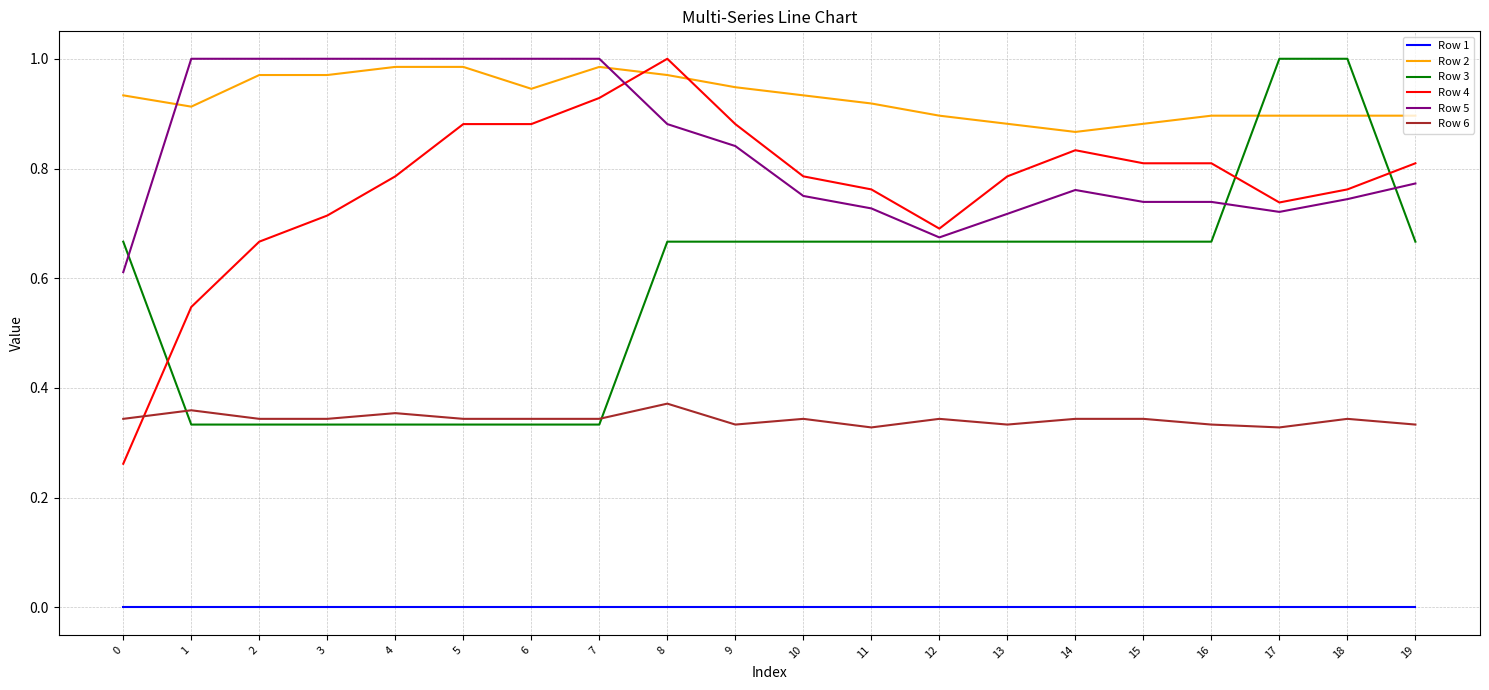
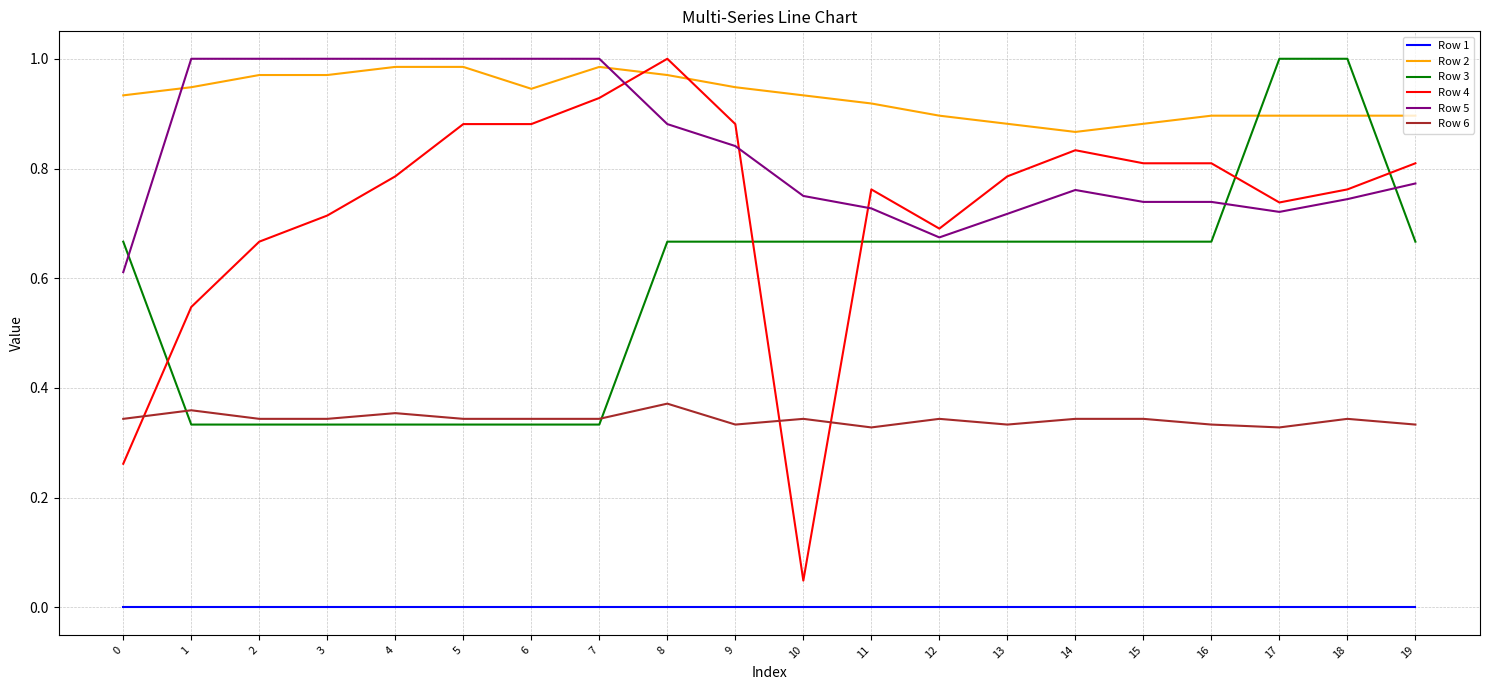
  {
    "Row 1": {
      "0": 0.00,
      "1": 0.00,
      "2": 0.00,
      "3": 0.00,
      "4": 0.00,
      "5": 0.00,
      "6": 0.00,
      "7": 0.00,
      "8": 0.00,
      "9": 0.00,
      "10": 0.00,
      "11": 0.00,
      "12": 0.00,
      "13": 0.00,
      "14": 0.00,
      "15": 0.00,
      "16": 0.00,
      "17": 0.00,
      "18": 0.00,
      "19": 0.00
    },
    "Row 2": {
      "0": 0.93,
-     "1": 0.91,
+     "1": 0.95,
      "2": 0.97,
      "3": 0.97,
      "4": 0.99,
      "5": 0.99,
      "6": 0.95,
      "7": 0.99,
      "8": 0.97,
      "9": 0.95,
      "10": 0.93,
      "11": 0.92,
      "12": 0.90,
      "13": 0.88,
      "14": 0.87,
      "15": 0.88,
      "16": 0.90,
      "17": 0.90,
      "18": 0.90
    },
    "Row 3": {
      "0": 0.67,
      "1": 0.33,
      "2": 0.33,
      "3": 0.33,
      "4": 0.33,
      "5": 0.33,
      "6": 0.33,
      "7": 0.33,
      "8": 0.67,
      "9": 0.67,
      "10": 0.67,
      "11": 0.67,
      "12": 0.67,
      "13": 0.67,
      "14": 0.67,
      "15": 0.67,
      "16": 0.67,
      "17": 1.00,
      "18": 1.00,
      "19": 0.67
    },
    "Row 4": {
      "0": 0.26,
      "1": 0.55,
      "2": 0.67,
      "3": 0.71,
      "4": 0.79,
      "5": 0.88,
      "6": 0.88,
      "7": 0.93,
      "8": 1.00,
      "9": 0.88,
-     "10": 0.79,
+     "10": 0.05,
      "11": 0.76,
      "12": 0.69,
      "13": 0.79,
      "14": 0.83,
      "15": 0.81,
      "16": 0.81,
      "17": 0.74,
      "18": 0.76,
      "19": 0.81
    },
    "Row 5": {
      "0": 0.61,
      "1": 1.00,
      "2": 1.00,
      "3": 1.00,
      "4": 1.00,
      "5": 1.00,
      "6": 1.00,
      "7": 1.00,
      "8": 0.88,
      "9": 0.84,
      "10": 0.75,
      "11": 0.73,
      "12": 0.67,
      "13": 0.72,
      "14": 0.76,
      "15": 0.74,
      "16": 0.74,
      "17": 0.72,
      "18": 0.74,
      "19": 0.77
    },
    "Row 6": {
      "0": 0.34,
      "1": 0.36,
      "2": 0.34,
      "3": 0.34,
      "4": 0.35,
      "5": 0.34,
      "6": 0.34,
      "7": 0.34,
      "8": 0.37,
      "9": 0.33,
      "10": 0.34,
      "11": 0.33,
      "12": 0.34,
      "13": 0.33,
      "14": 0.34,
      "15": 0.34,
      "16": 0.33,
      "17": 0.33,
      "18": 0.34,
      "19": 0.33
    }
  }
